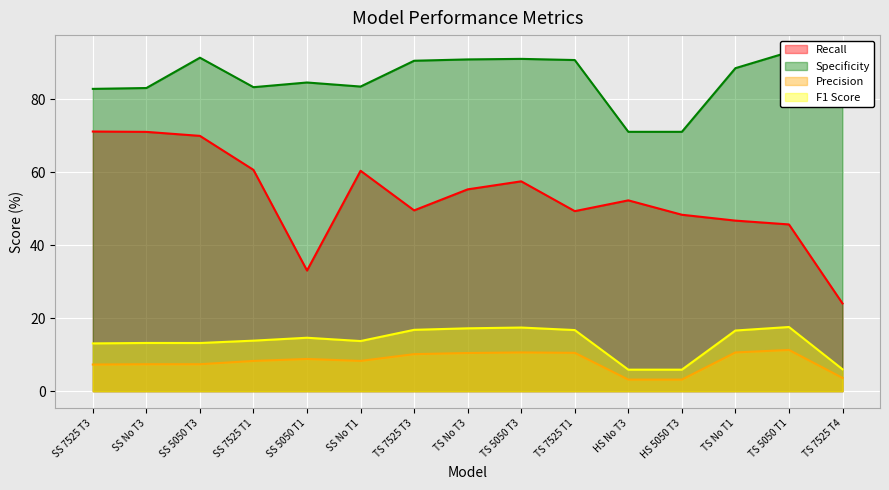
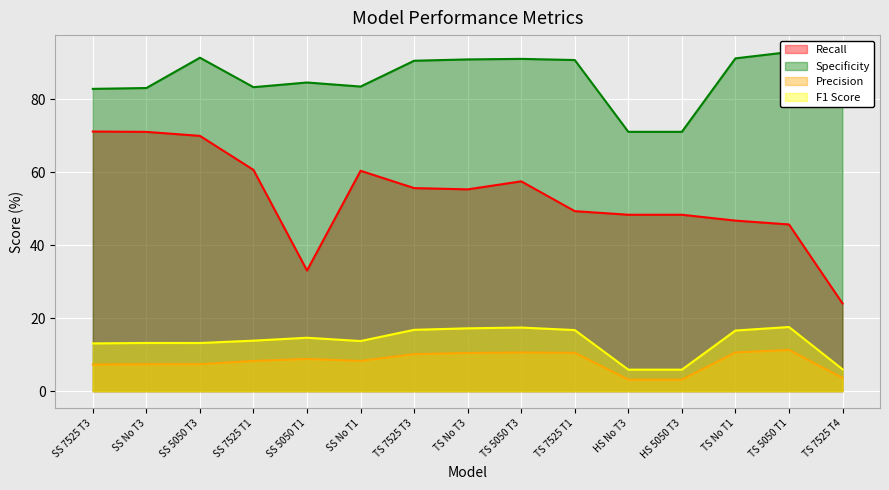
  {
    "Recall": {
      "SS 7525 T3": 71,
      "SS No T3": 71,
      "SS 5050 T3": 70,
      "SS 7525 T1": 61,
      "SS 5050 T1": 33,
      "SS No T1": 60,
-     "TS 7525 T3": 50,
+     "TS 7525 T3": 56,
      "TS No T3": 55,
      "TS 5050 T3": 58,
      "TS 7525 T1": 49,
-     "HS No T3": 52,
+     "HS No T3": 48,
      "HS 5050 T3": 48,
      "TS No T1": 47,
      "TS 5050 T1": 46,
      "TS 7525 T4": 24
    },
    "Specificity": {
      "SS 7525 T3": 83,
      "SS No T3": 83,
      "SS 5050 T3": 91,
      "SS 7525 T1": 83,
      "SS 5050 T1": 85,
      "SS No T1": 84,
      "TS 7525 T3": 91,
      "TS No T3": 91,
      "TS 5050 T3": 91,
      "TS 7525 T1": 91,
      "HS No T3": 71,
      "HS 5050 T3": 71,
-     "TS No T1": 89
+     "TS No T1": 91
    }
  }
